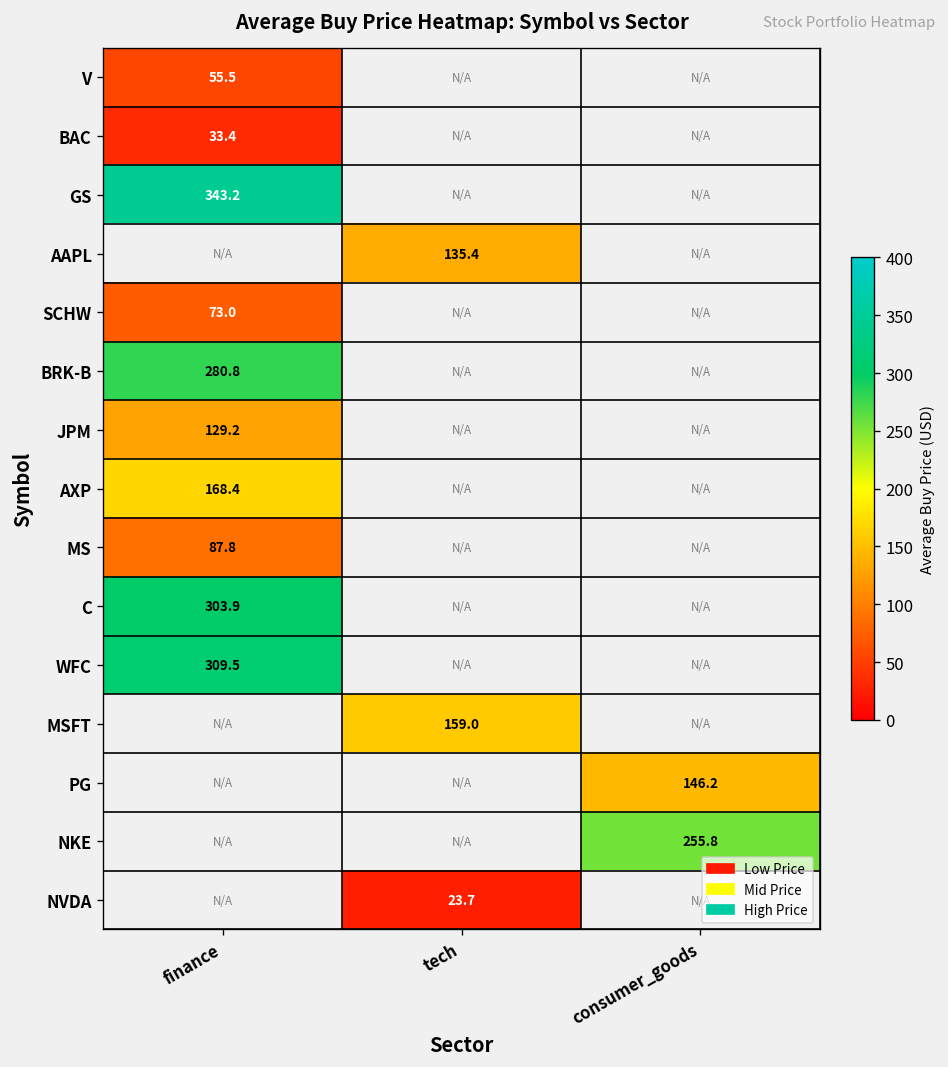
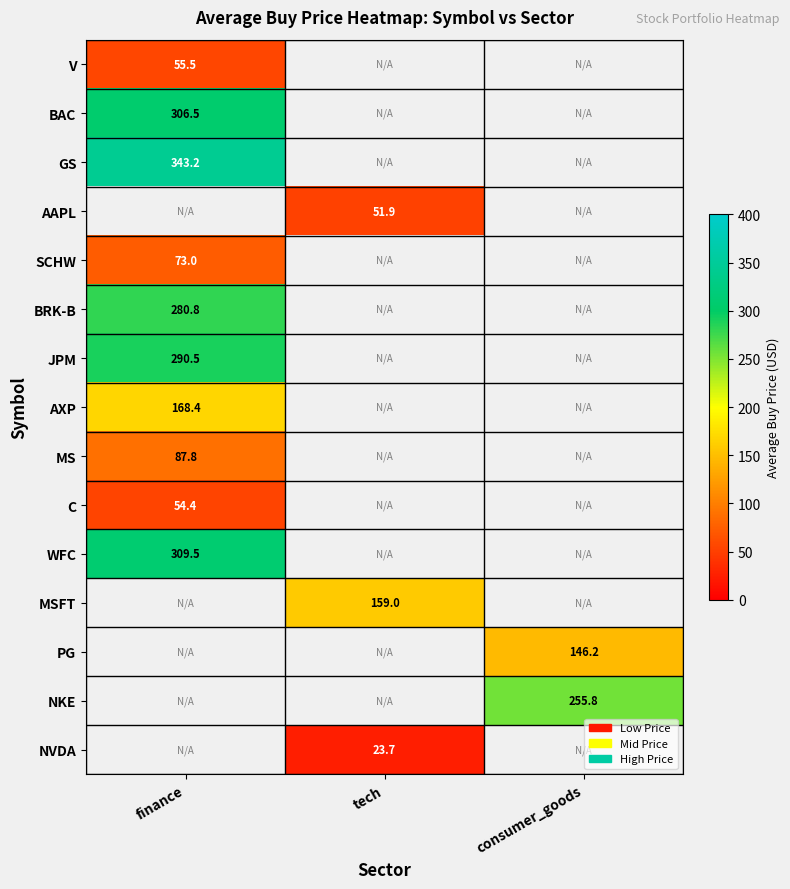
  {
    "V": {
      "finance": 55.5
    },
    "BAC": {
-     "finance": 33.4
+     "finance": 306.5
    },
    "GS": {
      "finance": 343.2
    },
    "AAPL": {
-     "tech": 135.4
+     "tech": 51.9
    },
    "SCHW": {
      "finance": 73.0
    },
    "BRK-B": {
      "finance": 280.8
    },
    "JPM": {
-     "finance": 129.2
+     "finance": 290.5
    },
    "AXP": {
      "finance": 168.4
    },
    "MS": {
      "finance": 87.8
    },
    "C": {
-     "finance": 303.9
+     "finance": 54.4
    },
    "WFC": {
      "finance": 309.5
    },
    "MSFT": {
      "tech": 159.0
    },
    "PG": {
      "consumer_goods": 146.2
    },
    "NKE": {
      "consumer_goods": 255.8
    },
    "NVDA": {
      "tech": 23.7
    }
  }
